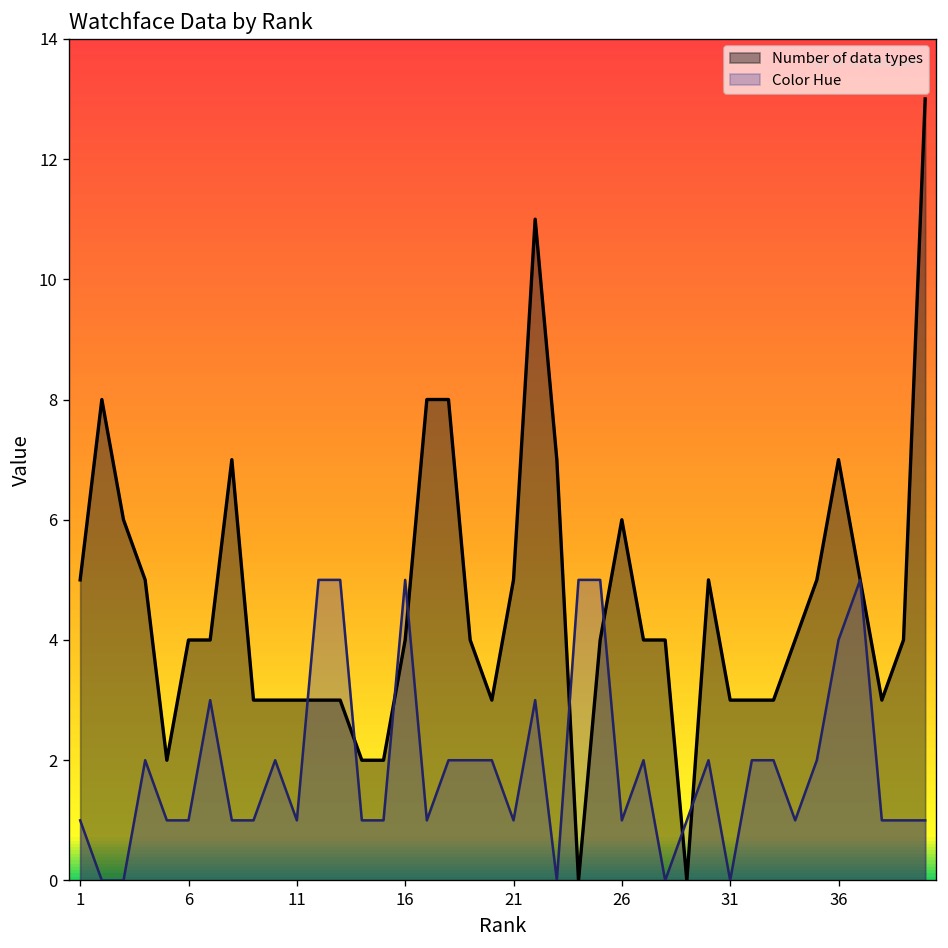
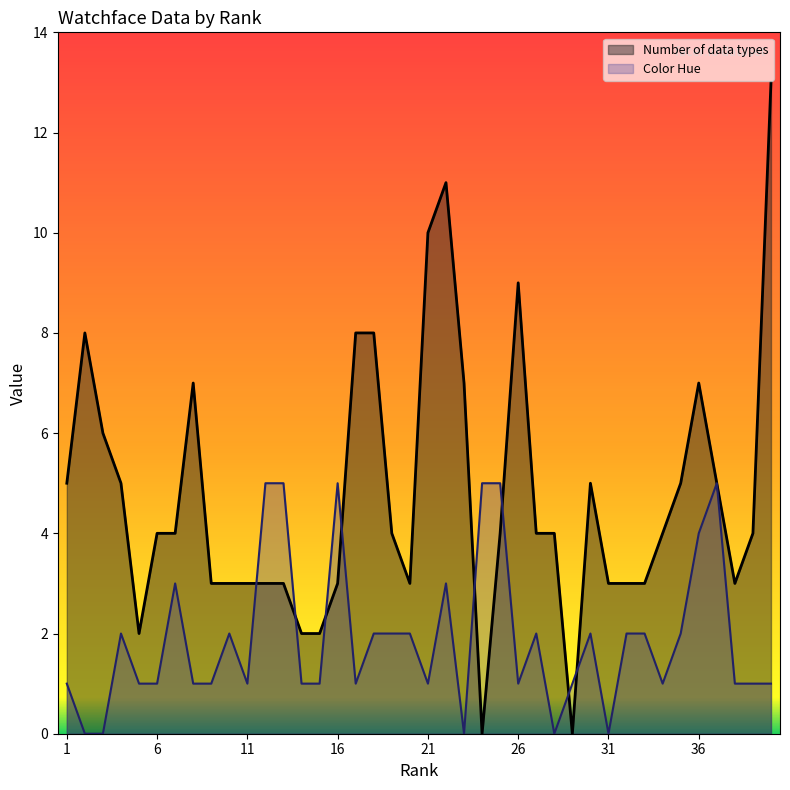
  {
    "Number of data types": {
      "1": 5,
      "6": 4,
      "11": 3,
-     "16": 4,
-     "21": 5,
-     "26": 6,
+     "16": 3,
+     "21": 10,
+     "26": 9,
      "31": 3,
      "36": 7
    },
    "Color Hue": {
      "1": 1,
      "6": 1,
      "11": 1,
      "16": 5,
      "21": 1,
      "26": 1,
      "31": 0,
      "36": 4
    }
  }
